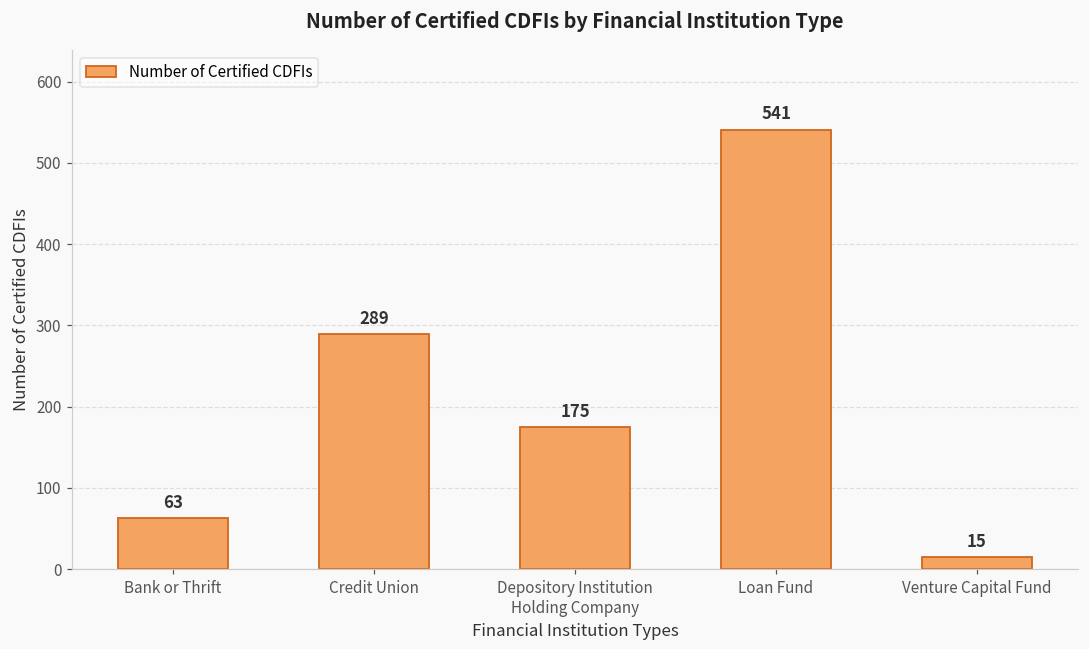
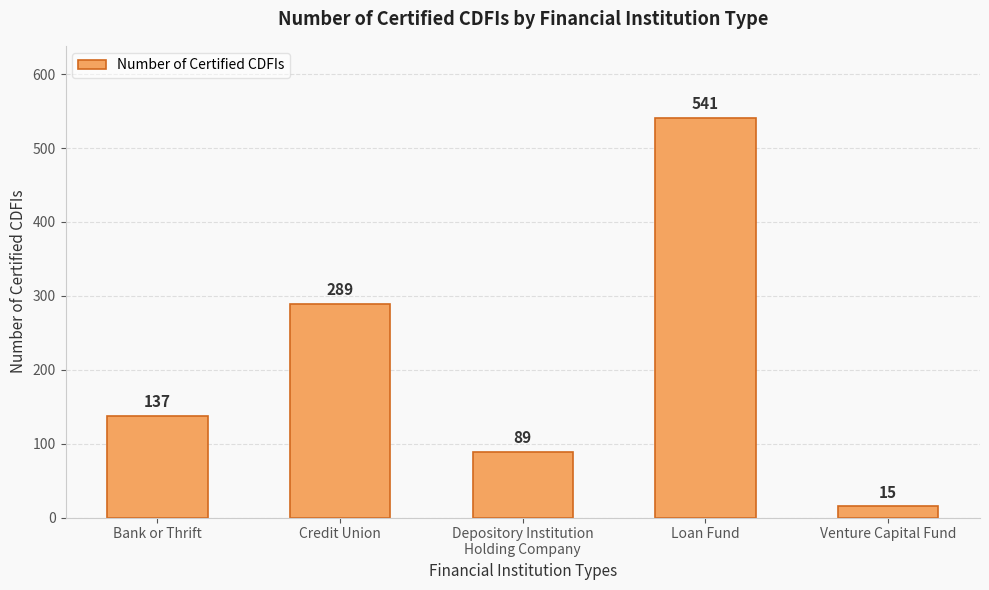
  {
-   "Bank or Thrift": 63,
+   "Bank or Thrift": 137,
    "Credit Union": 289,
-   "Depository Institution Holding Company": 175,
+   "Depository Institution Holding Company": 89,
    "Loan Fund": 541,
    "Venture Capital Fund": 15
  }
